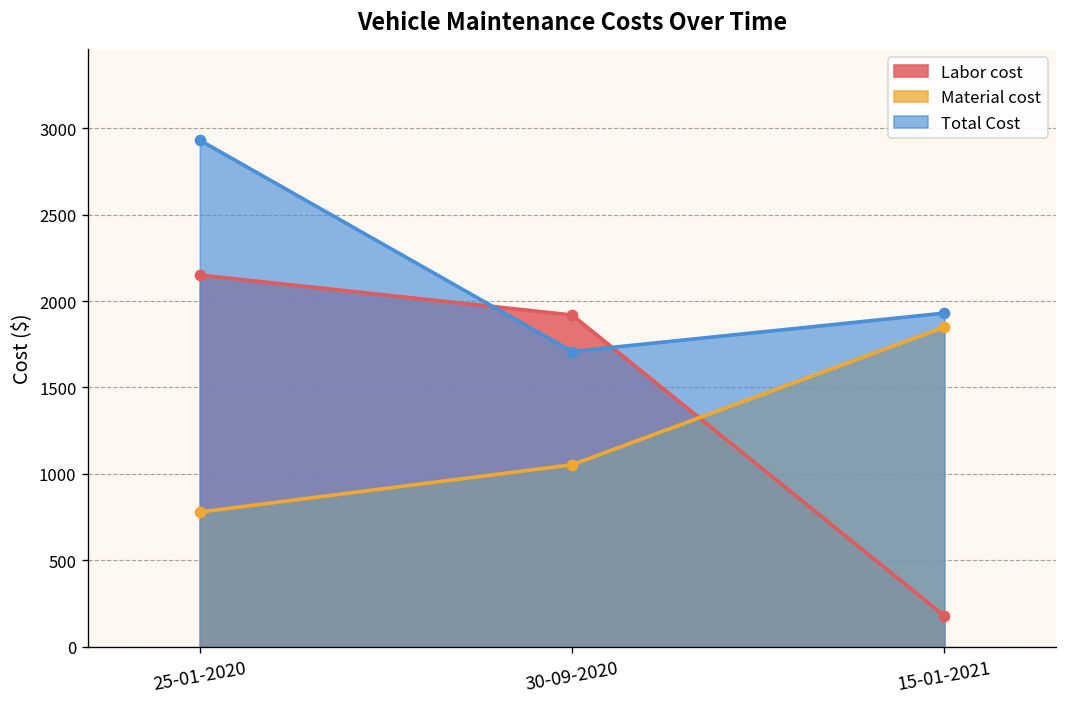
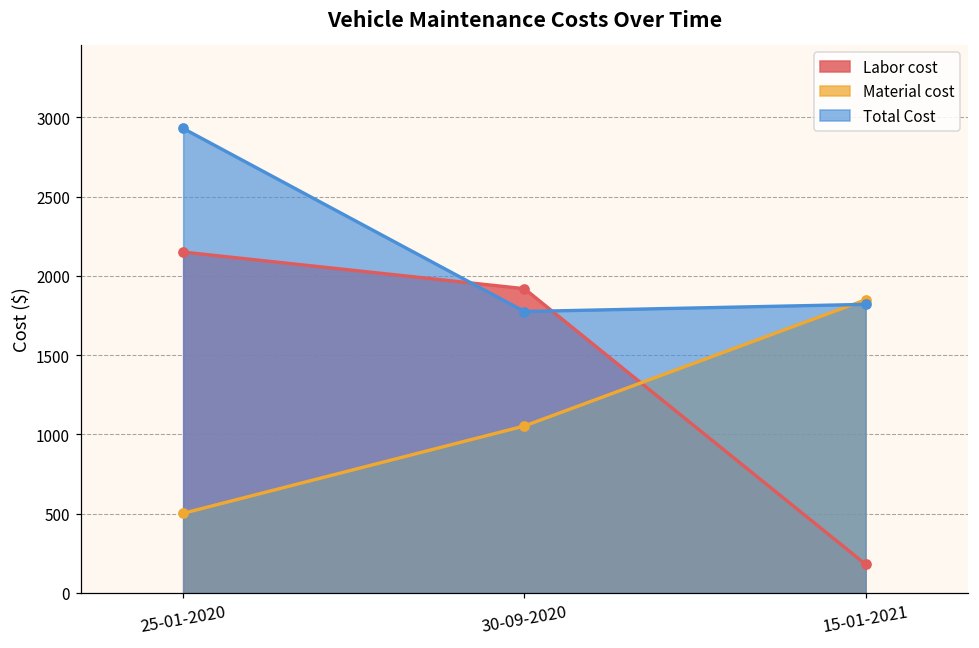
  {
    "Labor cost": {
      "25-01-2020": 2150,
      "30-09-2020": 1920,
      "15-01-2021": 180
    },
    "Material cost": {
-     "25-01-2020": 780,
+     "25-01-2020": 500,
      "30-09-2020": 1050,
      "15-01-2021": 1850
    },
    "Total Cost": {
      "25-01-2020": 2930,
-     "30-09-2020": 1710,
-     "15-01-2021": 1930
+     "30-09-2020": 1780,
+     "15-01-2021": 1820
    }
  }
